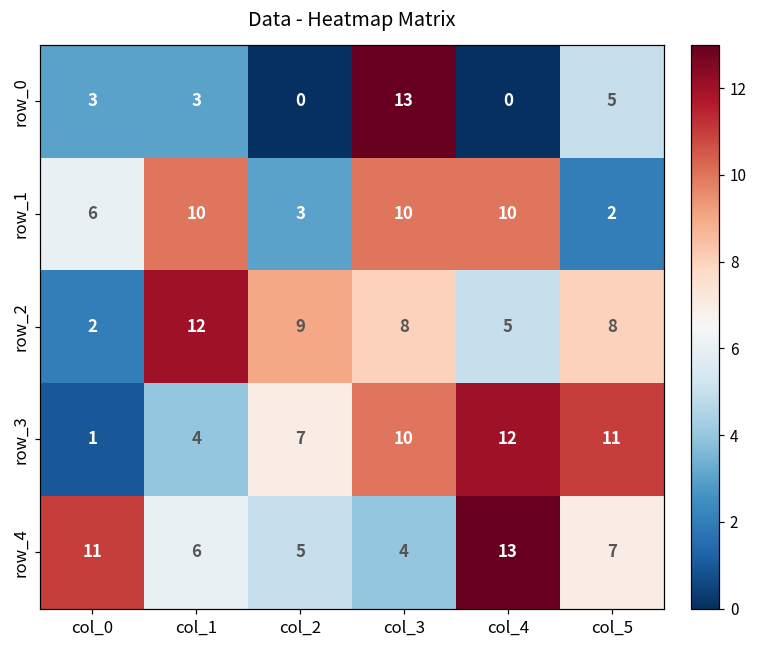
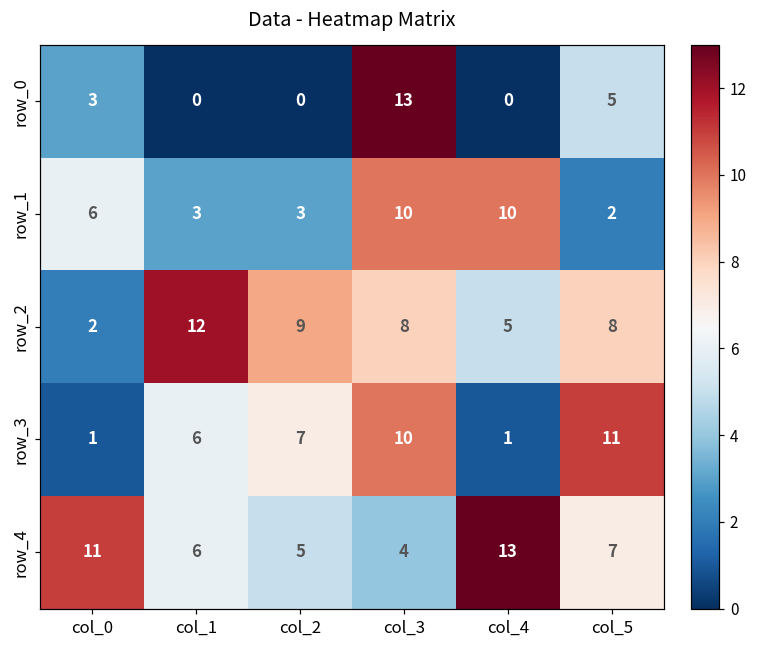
  {
    "row_0": {
      "col_0": 3,
-     "col_1": 3,
+     "col_1": 0,
      "col_2": 0,
      "col_3": 13,
      "col_4": 0,
      "col_5": 5
    },
    "row_1": {
      "col_0": 6,
-     "col_1": 10,
+     "col_1": 3,
      "col_2": 3,
      "col_3": 10,
      "col_4": 10,
      "col_5": 2
    },
    "row_2": {
      "col_0": 2,
      "col_1": 12,
      "col_2": 9,
      "col_3": 8,
      "col_4": 5,
      "col_5": 8
    },
    "row_3": {
      "col_0": 1,
-     "col_1": 4,
+     "col_1": 6,
      "col_2": 7,
      "col_3": 10,
-     "col_4": 12,
+     "col_4": 1,
      "col_5": 11
    },
    "row_4": {
      "col_0": 11,
      "col_1": 6,
      "col_2": 5,
      "col_3": 4,
      "col_4": 13,
      "col_5": 7
    }
  }
